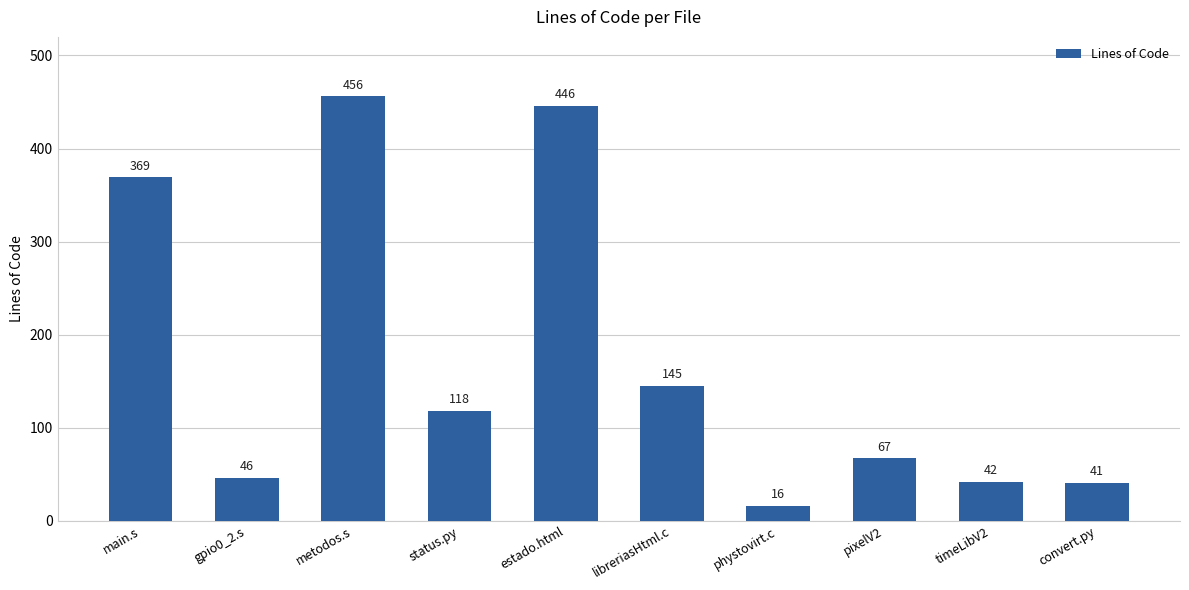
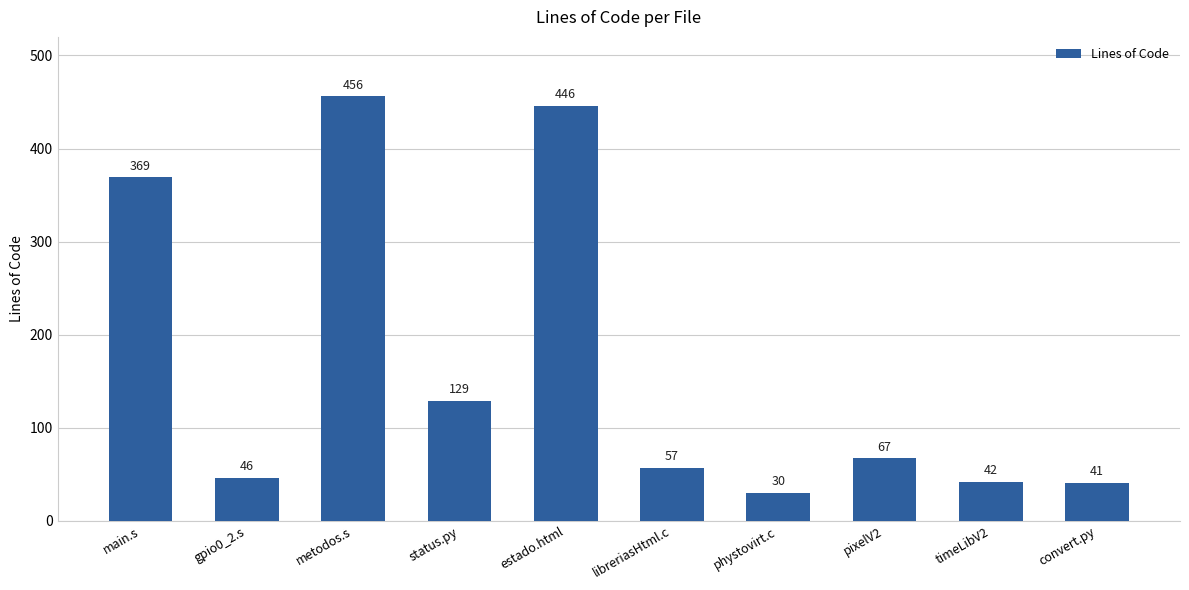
  {
    "main.s": 369,
    "gpio0_2.s": 46,
    "metodos.s": 456,
-   "status.py": 118,
+   "status.py": 129,
    "estado.html": 446,
-   "libreriasHtml.c": 145,
-   "phystovirt.c": 16,
+   "libreriasHtml.c": 57,
+   "phystovirt.c": 30,
    "pixelV2": 67,
    "timeLibV2": 42,
    "convert.py": 41
  }
